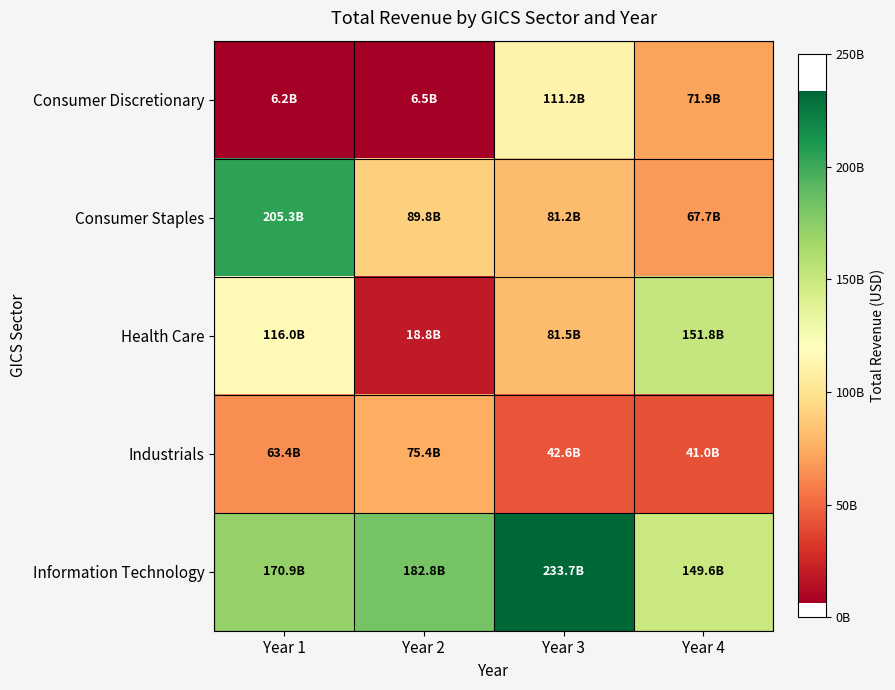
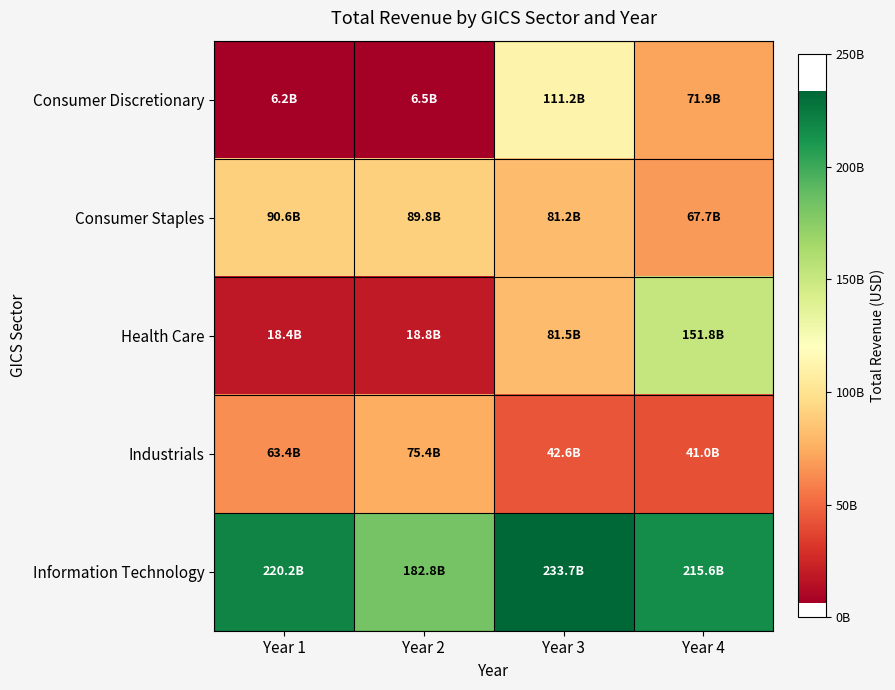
  {
    "Consumer Discretionary": {
      "Year 1": "6.2B",
      "Year 2": "6.5B",
      "Year 3": "111.2B",
      "Year 4": "71.9B"
    },
    "Consumer Staples": {
-     "Year 1": "205.3B",
+     "Year 1": "90.6B",
      "Year 2": "89.8B",
      "Year 3": "81.2B",
      "Year 4": "67.7B"
    },
    "Health Care": {
-     "Year 1": "116.0B",
+     "Year 1": "18.4B",
      "Year 2": "18.8B",
      "Year 3": "81.5B",
      "Year 4": "151.8B"
    },
    "Industrials": {
      "Year 1": "63.4B",
      "Year 2": "75.4B",
      "Year 3": "42.6B",
      "Year 4": "41.0B"
    },
    "Information Technology": {
-     "Year 1": "170.9B",
+     "Year 1": "220.2B",
      "Year 2": "182.8B",
      "Year 3": "233.7B",
-     "Year 4": "149.6B"
+     "Year 4": "215.6B"
    }
  }
